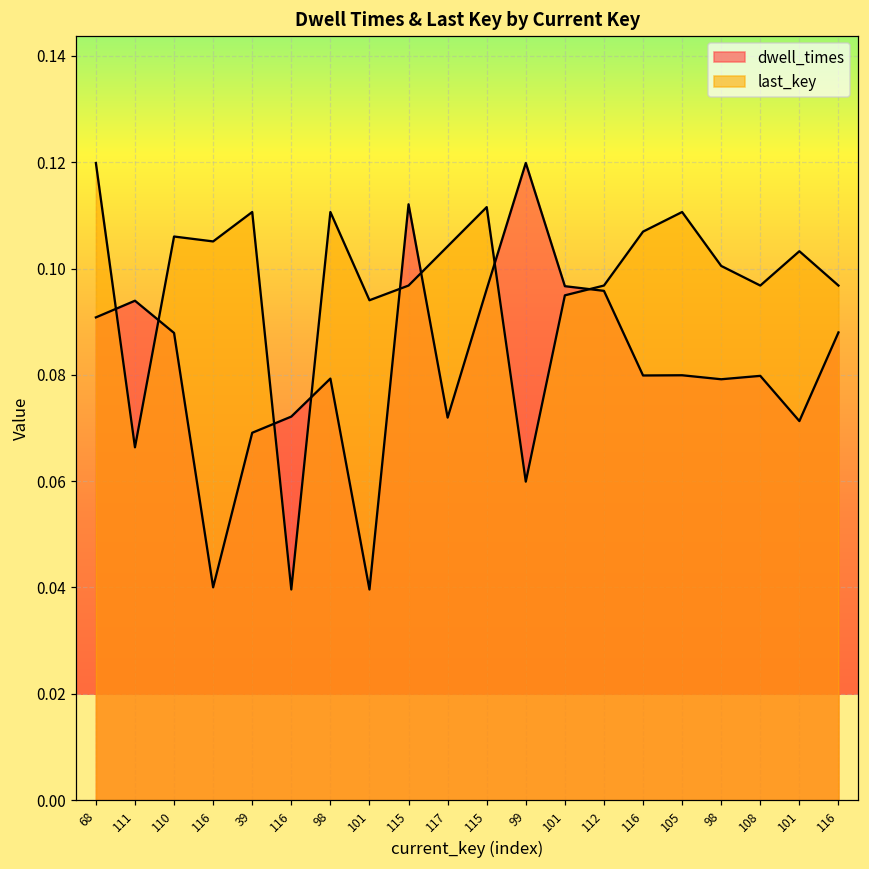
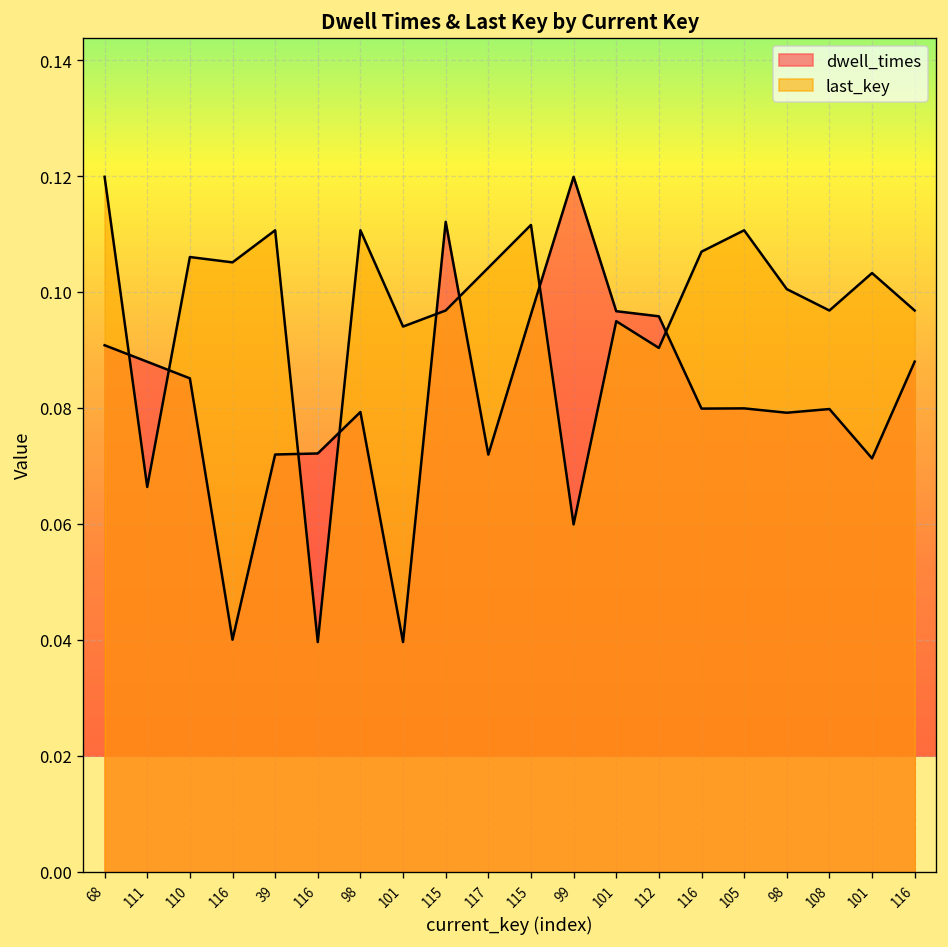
  {
    "dwell_times": {
      "68": 0.091,
-     "111": 0.094,
-     "110": 0.088,
-     "39": 0.069,
+     "111": 0.088,
+     "110": 0.085,
+     "39": 0.072,
      "117": 0.072,
      "99": 0.120,
      "112": 0.096,
      "105": 0.080,
      "108": 0.080
    },
    "last_key": {
      "68": 0.120,
      "111": 0.066,
      "110": 0.106,
      "39": 0.111,
      "117": 0.104,
      "99": 0.060,
-     "112": 0.097,
+     "112": 0.090,
      "105": 0.111,
      "108": 0.097
    }
  }
